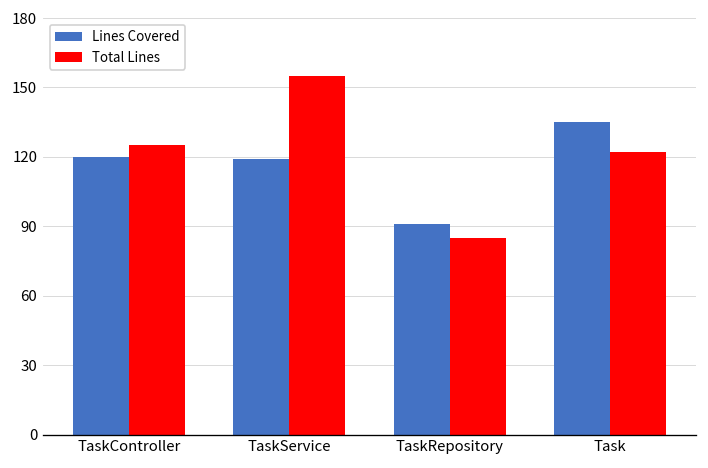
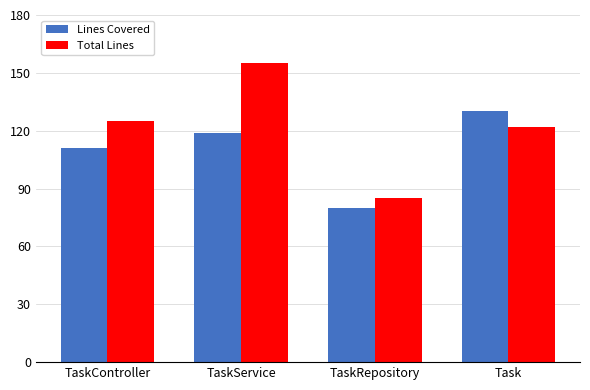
  {
    "Lines Covered": {
-     "TaskController": 120,
+     "TaskController": 111,
      "TaskService": 119,
-     "TaskRepository": 91,
-     "Task": 135
+     "TaskRepository": 80,
+     "Task": 130
    },
    "Total Lines": {
      "TaskController": 125,
      "TaskService": 155,
      "TaskRepository": 85,
      "Task": 122
    }
  }
